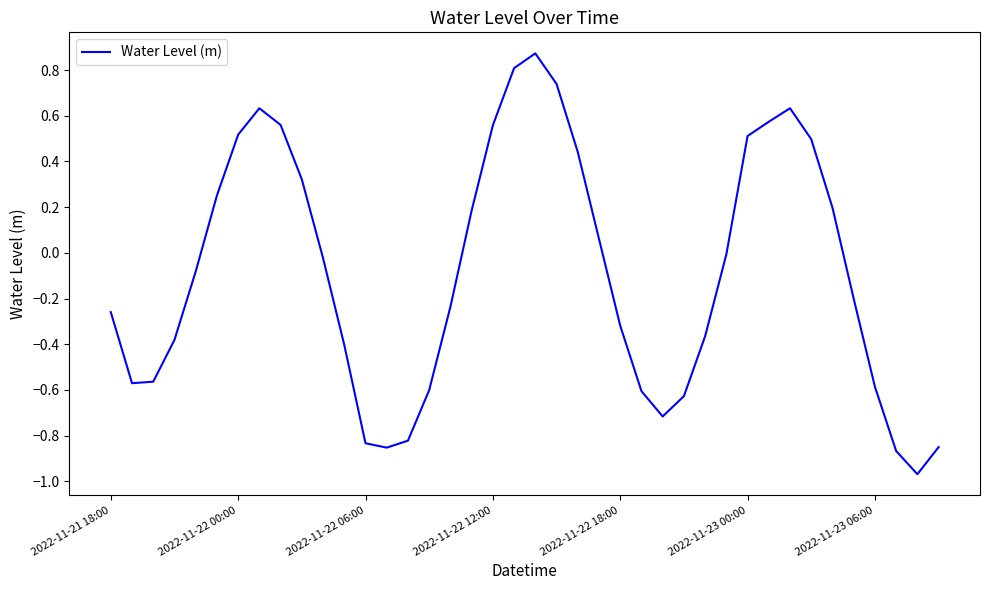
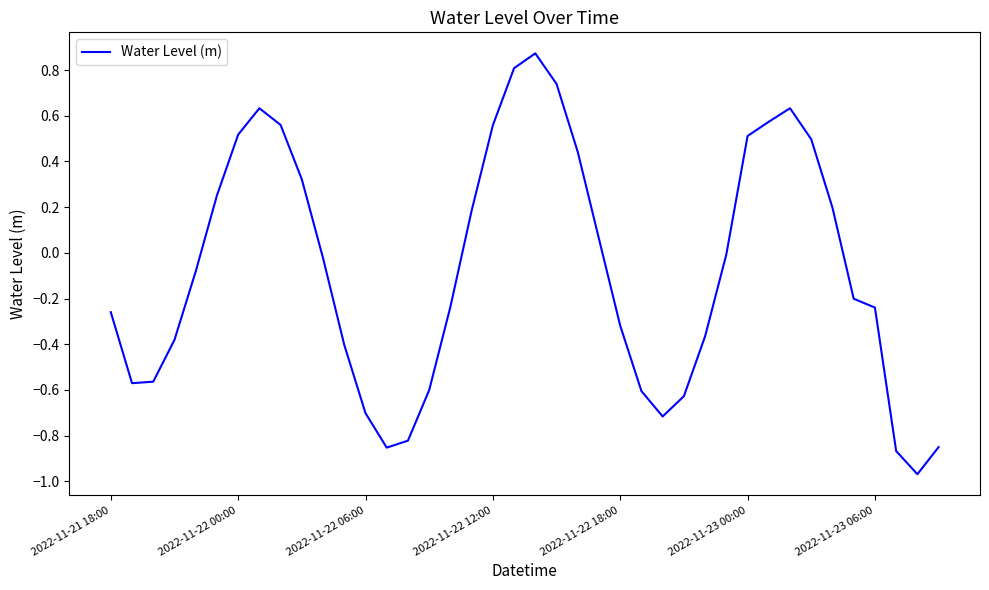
  {
    "2022-11-21 18:00": -0.26,
    "2022-11-22 00:00": 0.52,
-   "2022-11-22 06:00": -0.83,
+   "2022-11-22 06:00": -0.70,
    "2022-11-22 12:00": 0.56,
    "2022-11-22 18:00": -0.32,
    "2022-11-23 00:00": 0.51,
-   "2022-11-23 06:00": -0.59
+   "2022-11-23 06:00": -0.24
  }
